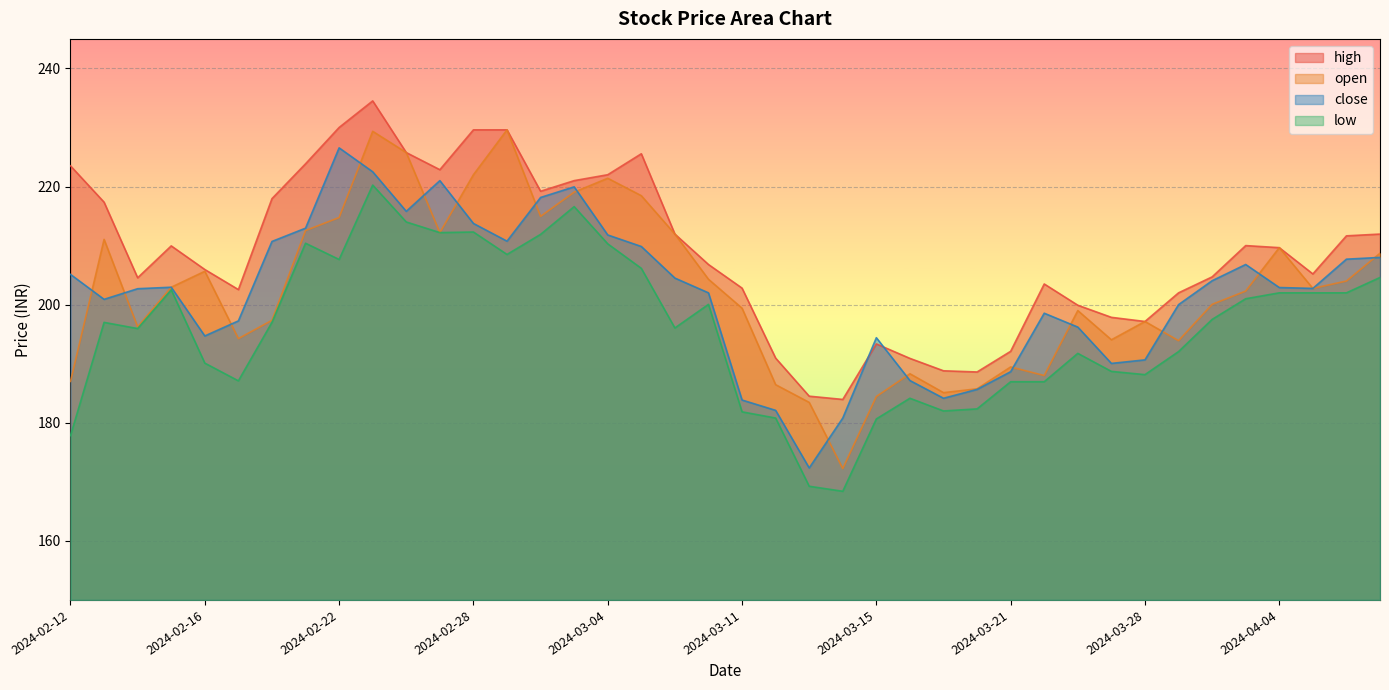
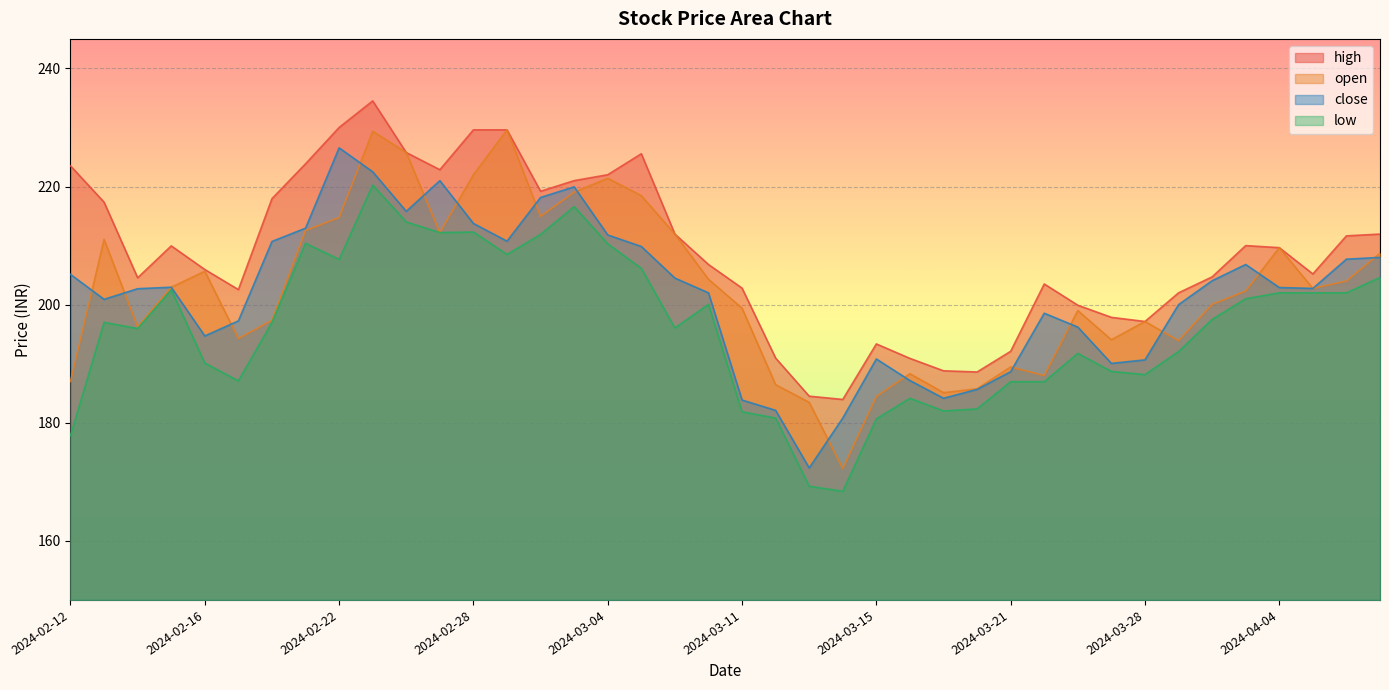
  {
    "close": {
      "2024-02-12": 205,
      "2024-02-16": 195,
      "2024-02-22": 227,
      "2024-02-28": 214,
      "2024-03-04": 212,
      "2024-03-11": 184,
-     "2024-03-15": 194,
+     "2024-03-15": 191,
      "2024-03-21": 189,
      "2024-03-28": 191,
      "2024-04-04": 203
    },
    "low": {
      "2024-02-12": 178,
      "2024-02-16": 190,
      "2024-02-22": 208,
      "2024-02-28": 212,
      "2024-03-04": 210,
      "2024-03-11": 182,
      "2024-03-15": 181,
      "2024-03-21": 187,
      "2024-03-28": 188,
      "2024-04-04": 202
    }
  }
